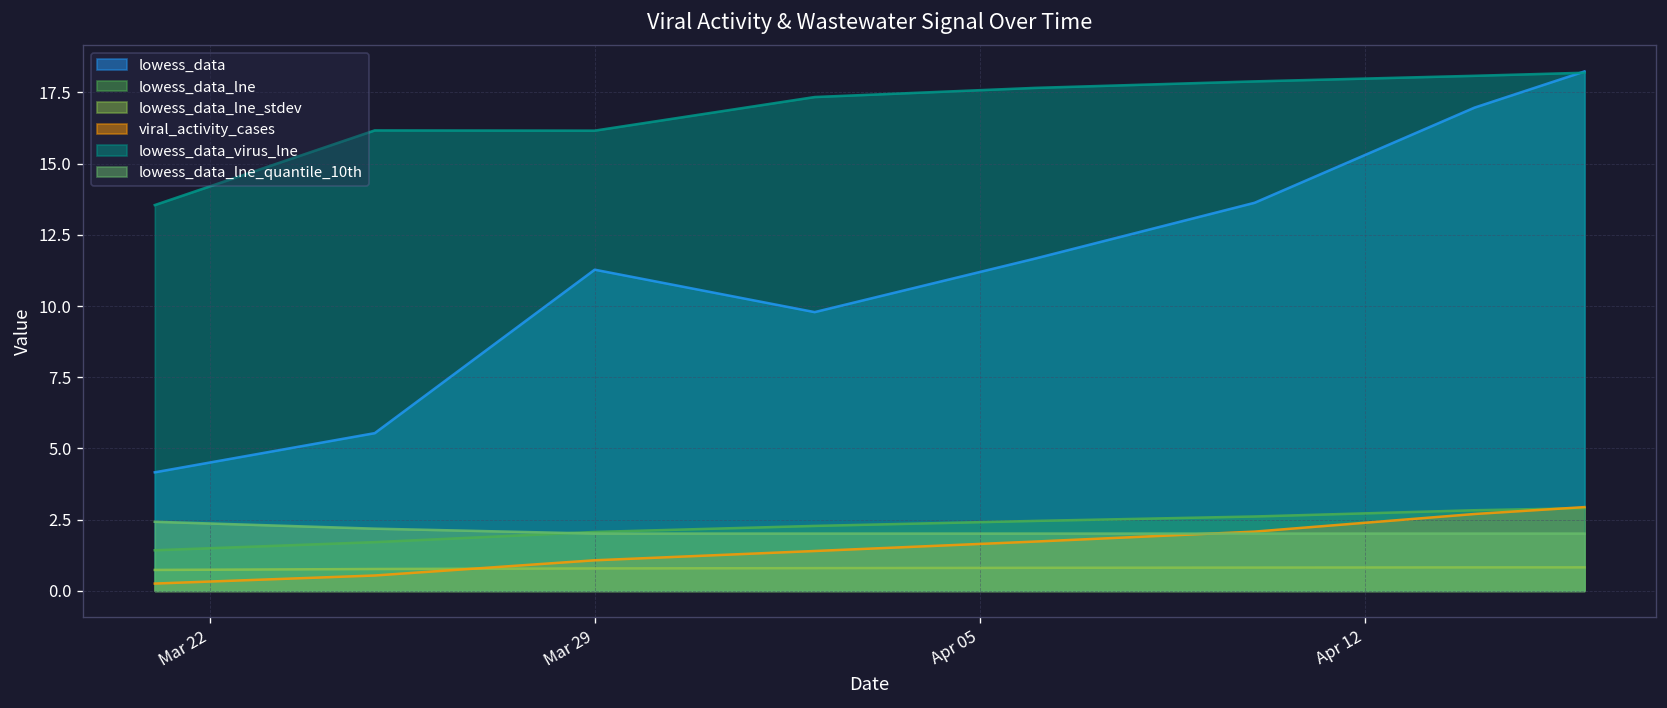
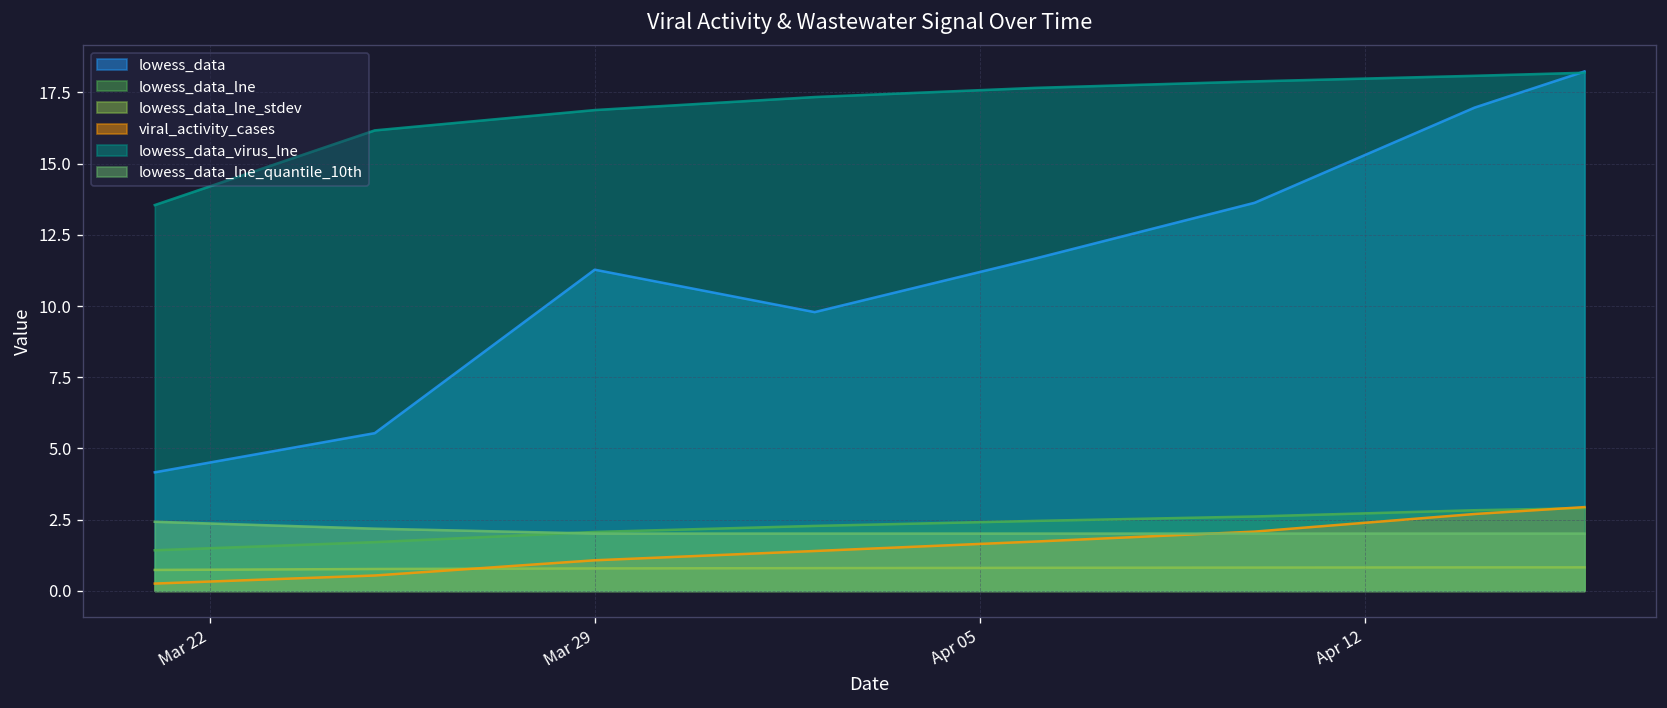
  {
    "lowess_data": {
      "Mar 29": 11.3
    },
    "viral_activity_cases": {
      "Mar 29": 1.1
    },
    "lowess_data_virus_lne": {
-     "Mar 29": 16.2
+     "Mar 29": 16.9
    }
  }
